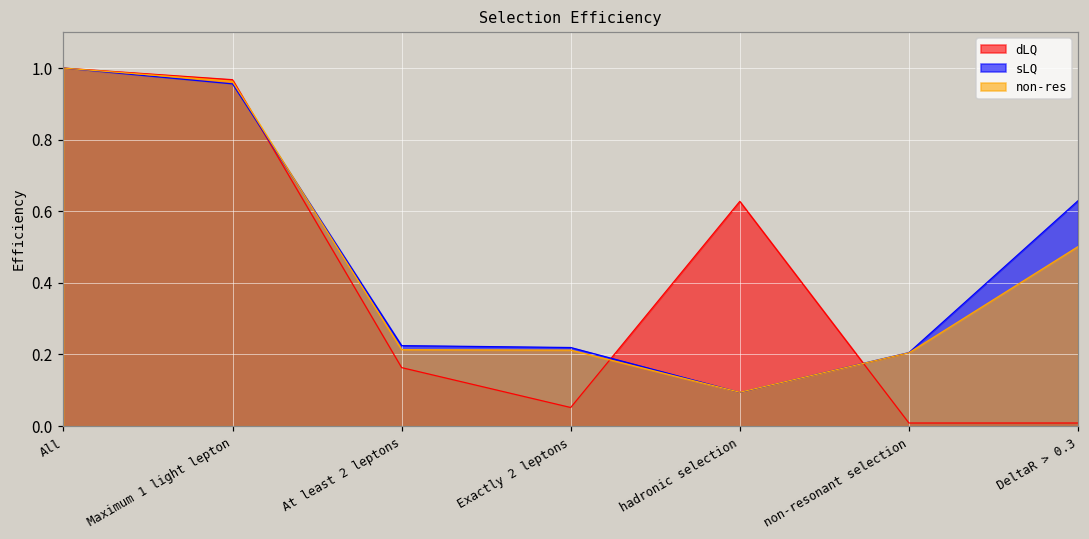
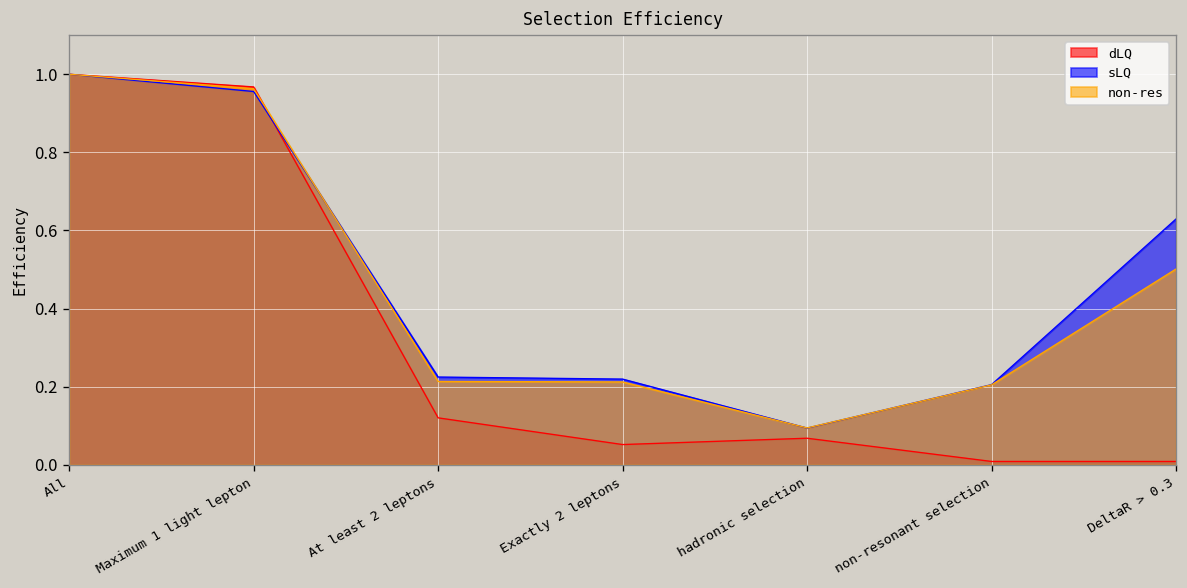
  {
    "dLQ": {
-     "At least 2 leptons": 0.16,
+     "At least 2 leptons": 0.12,
      "Exactly 2 leptons": 0.05,
-     "hadronic selection": 0.63,
+     "hadronic selection": 0.07,
      "non-resonant selection": 0.01,
      "DeltaR > 0.3": 0.01
    },
    "sLQ": {
      "At least 2 leptons": 0.22,
      "DeltaR > 0.3": 0.63
    },
    "non-res": {
      "At least 2 leptons": 0.21,
      "DeltaR > 0.3": 0.50
    }
  }
